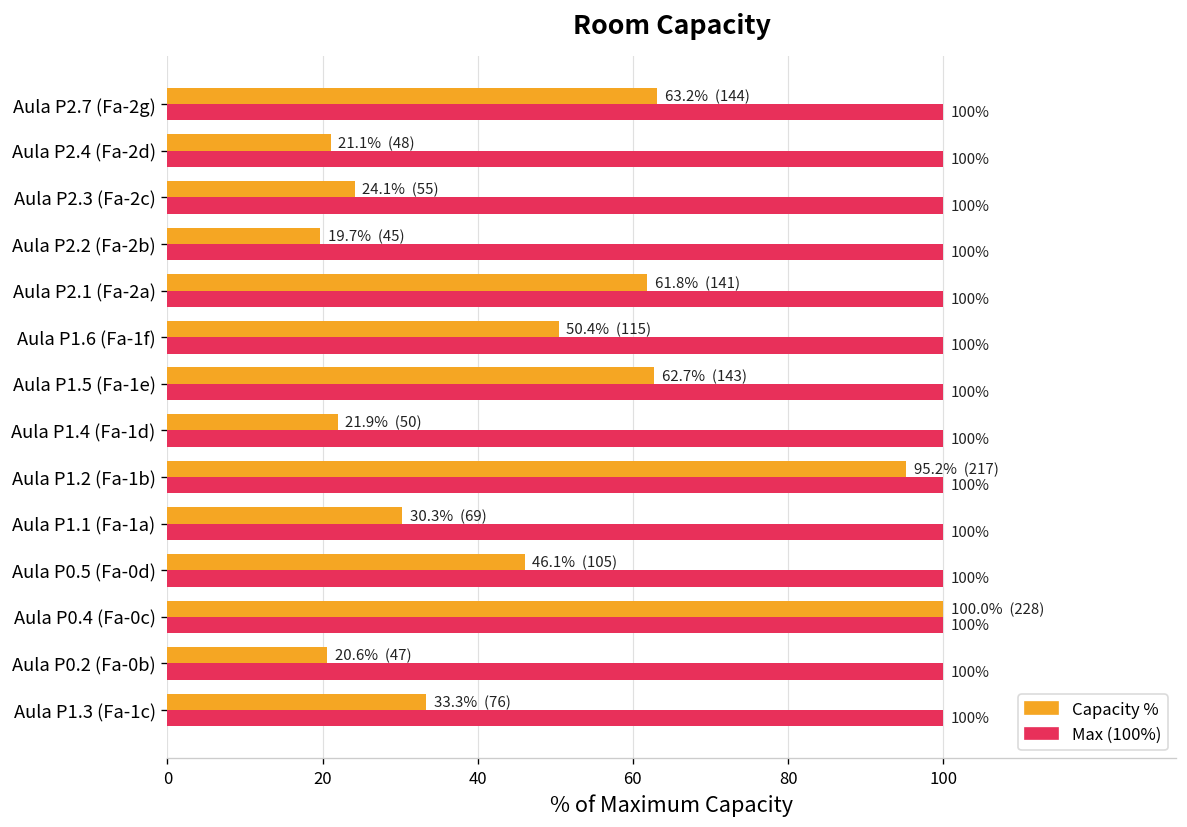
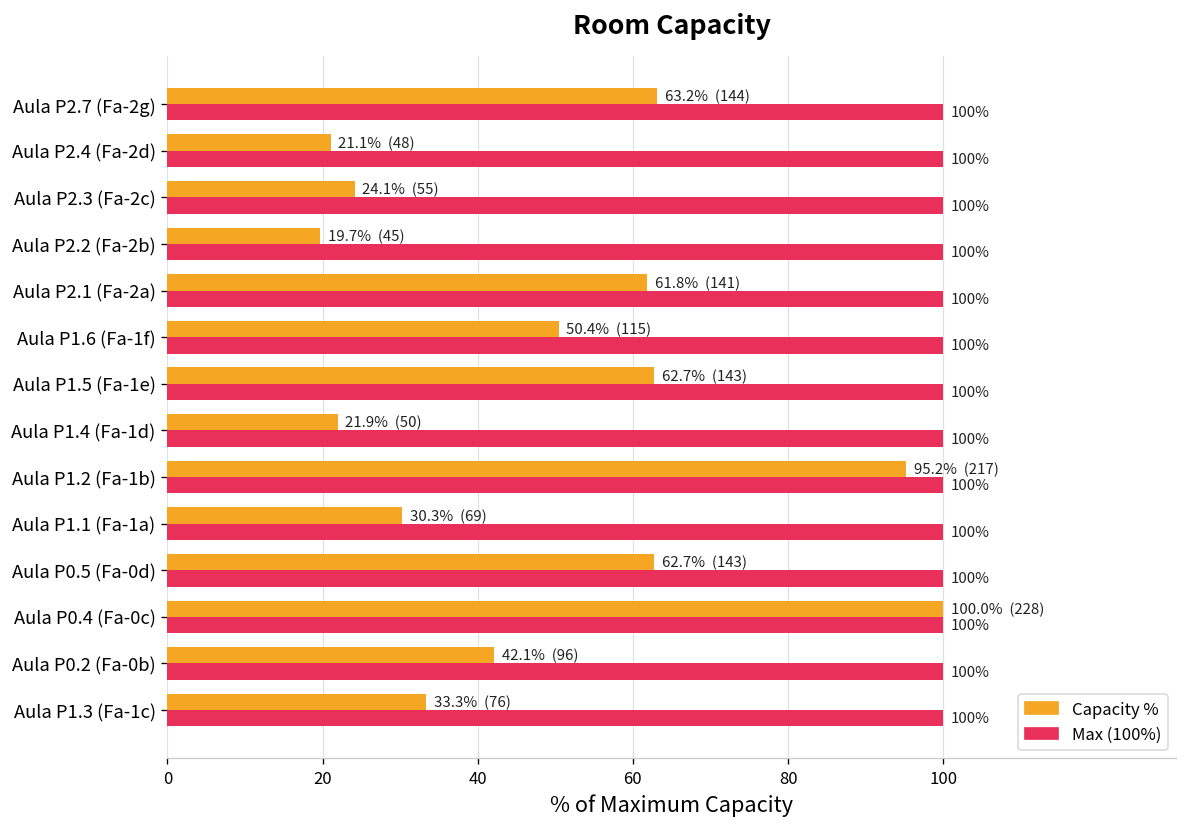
  {
    "Capacity %": {
      "Aula P2.7 (Fa-2g)": "63.2%",
      "Aula P2.4 (Fa-2d)": "21.1%",
      "Aula P2.3 (Fa-2c)": "24.1%",
      "Aula P2.2 (Fa-2b)": "19.7%",
      "Aula P2.1 (Fa-2a)": "61.8%",
      "Aula P1.6 (Fa-1f)": "50.4%",
      "Aula P1.5 (Fa-1e)": "62.7%",
      "Aula P1.4 (Fa-1d)": "21.9%",
      "Aula P1.2 (Fa-1b)": "95.2%",
      "Aula P1.1 (Fa-1a)": "30.3%",
-     "Aula P0.5 (Fa-0d)": "46.1% (105)",
+     "Aula P0.5 (Fa-0d)": "62.7% (143)",
      "Aula P0.4 (Fa-0c)": "100.0%",
-     "Aula P0.2 (Fa-0b)": "20.6% (47)",
+     "Aula P0.2 (Fa-0b)": "42.1% (96)",
      "Aula P1.3 (Fa-1c)": "33.3%"
    },
    "Max (100%)": {
      "Aula P2.7 (Fa-2g)": "100%",
      "Aula P2.4 (Fa-2d)": "100%",
      "Aula P2.3 (Fa-2c)": "100%",
      "Aula P2.2 (Fa-2b)": "100%",
      "Aula P2.1 (Fa-2a)": "100%",
      "Aula P1.6 (Fa-1f)": "100%",
      "Aula P1.5 (Fa-1e)": "100%",
      "Aula P1.4 (Fa-1d)": "100%",
      "Aula P1.2 (Fa-1b)": "100%",
      "Aula P1.1 (Fa-1a)": "100%",
      "Aula P0.5 (Fa-0d)": "100%",
      "Aula P0.4 (Fa-0c)": "100%",
      "Aula P0.2 (Fa-0b)": "100%",
      "Aula P1.3 (Fa-1c)": "100%"
    }
  }
